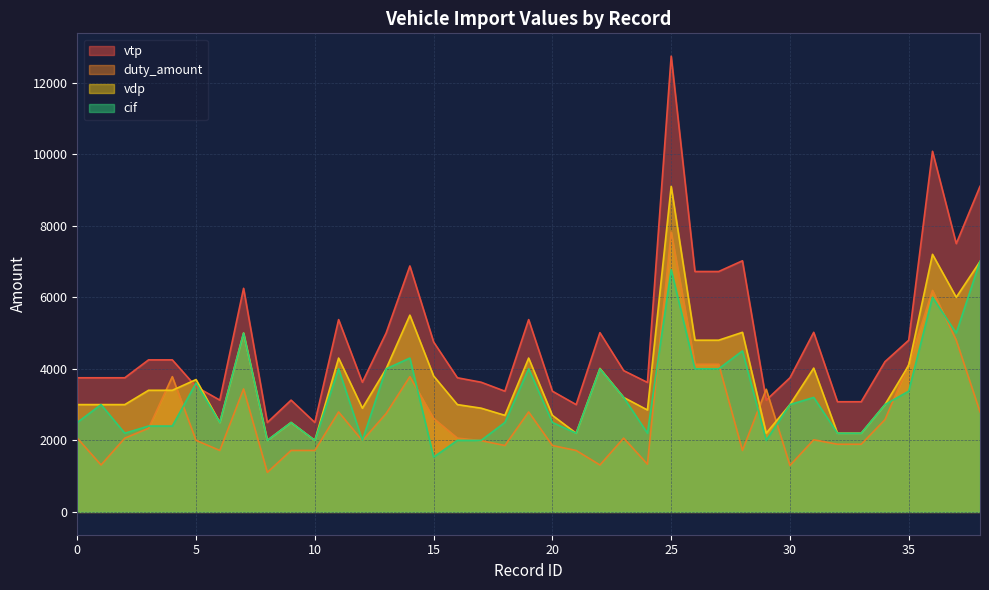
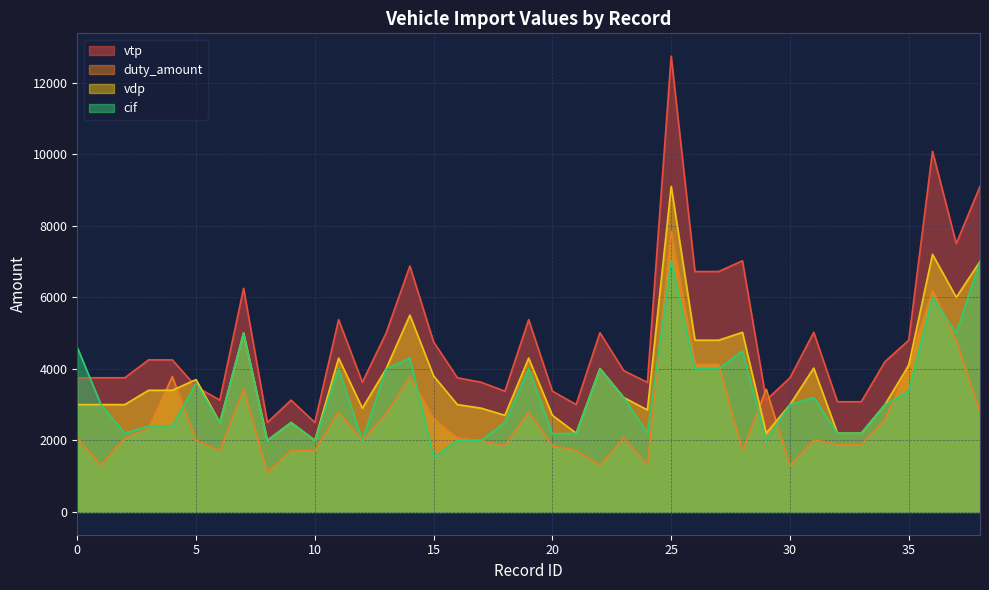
  {
    "cif": {
-     "0": 2500,
+     "0": 4600,
      "5": 3600,
      "15": 1500,
-     "20": 2500,
-     "25": 6800,
+     "20": 2200,
+     "25": 7000,
      "35": 3400
    }
  }
